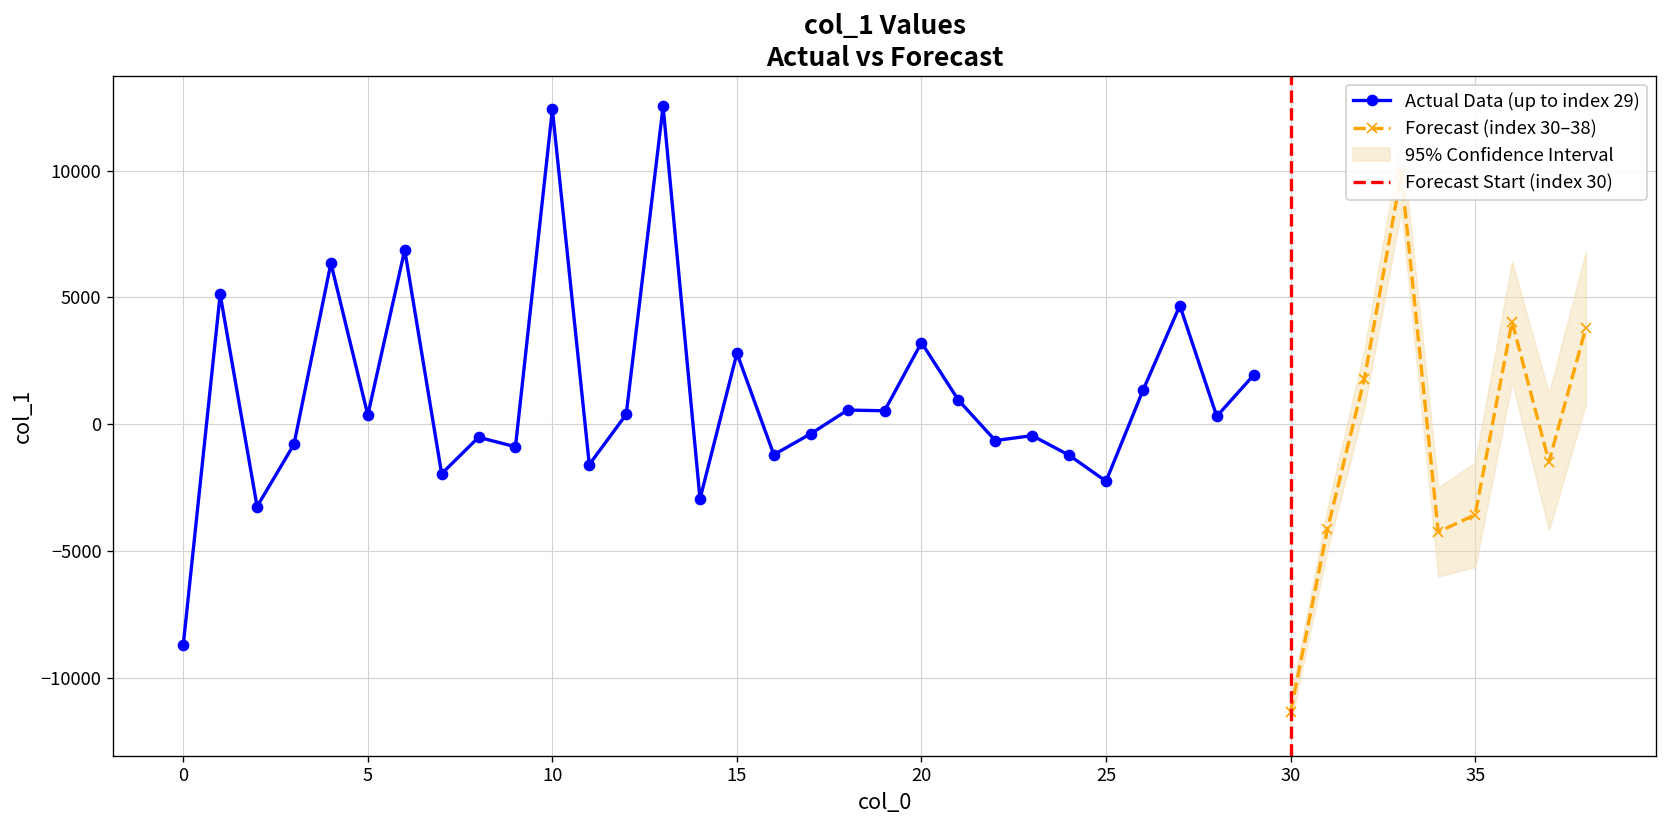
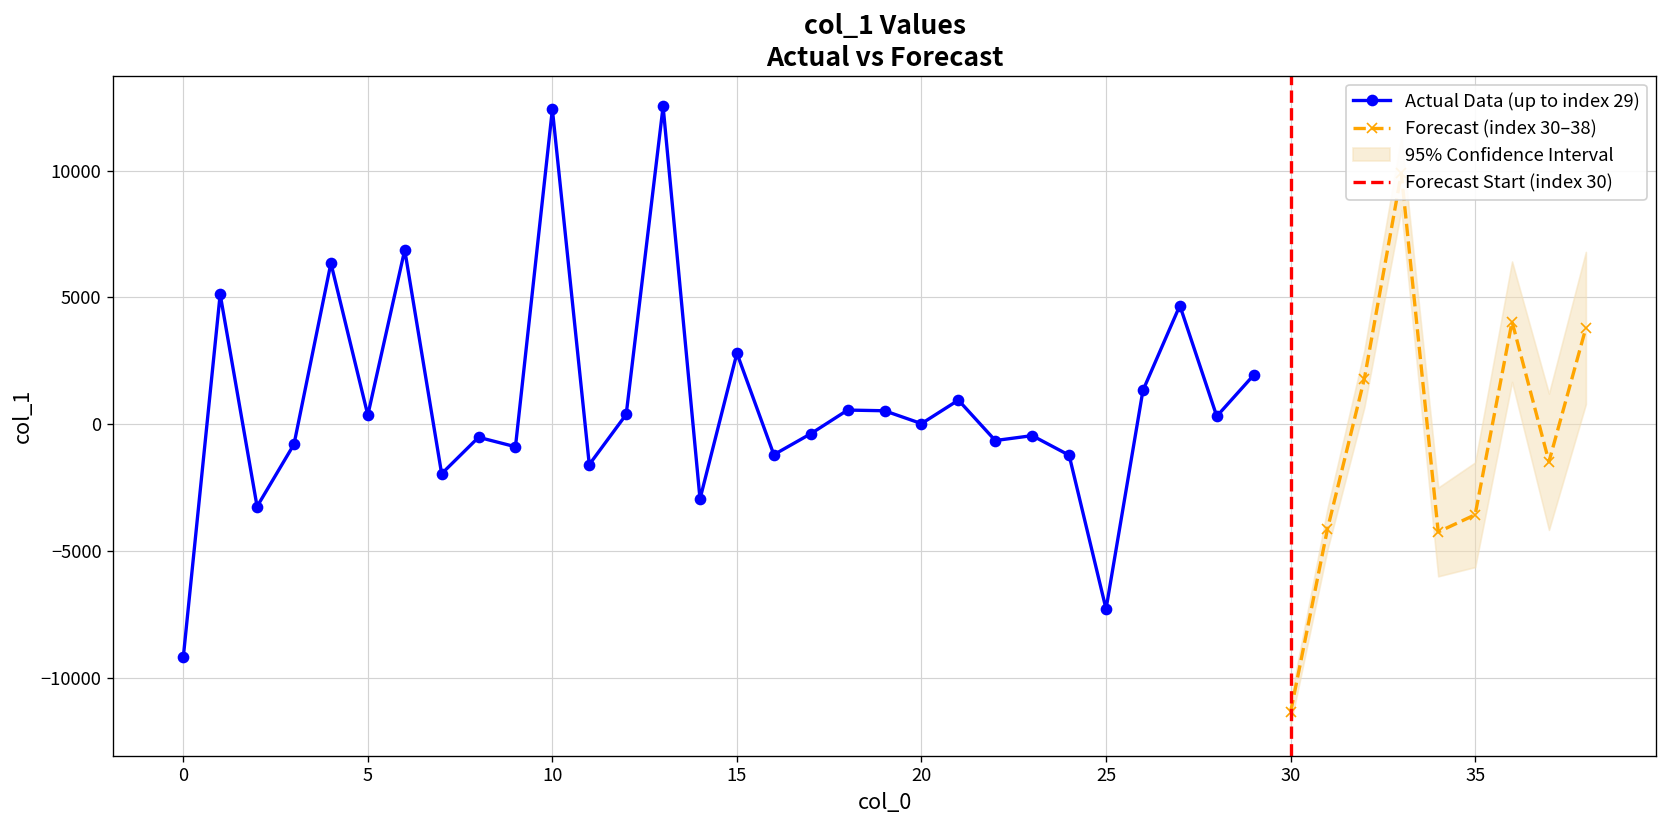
  {
    "Actual Data (up to index 29)": {
-     "0": -8700,
+     "0": -9200,
      "5": 400,
      "10": 12400,
      "15": 2800,
-     "20": 3200,
-     "25": -2300
+     "20": 0,
+     "25": -7300
    },
    "Forecast (index 30–38)": {
      "30": -11400,
      "35": -3600
    }
  }
